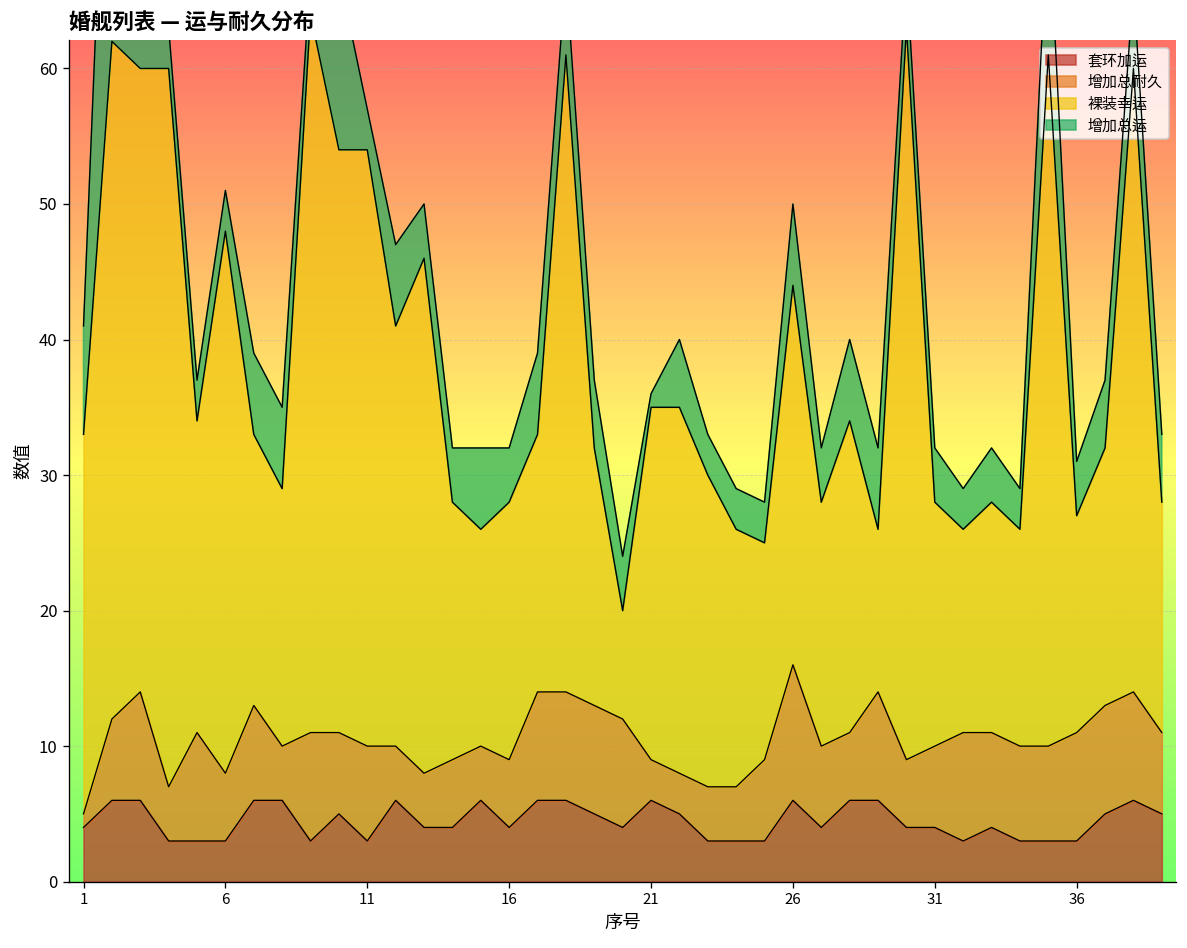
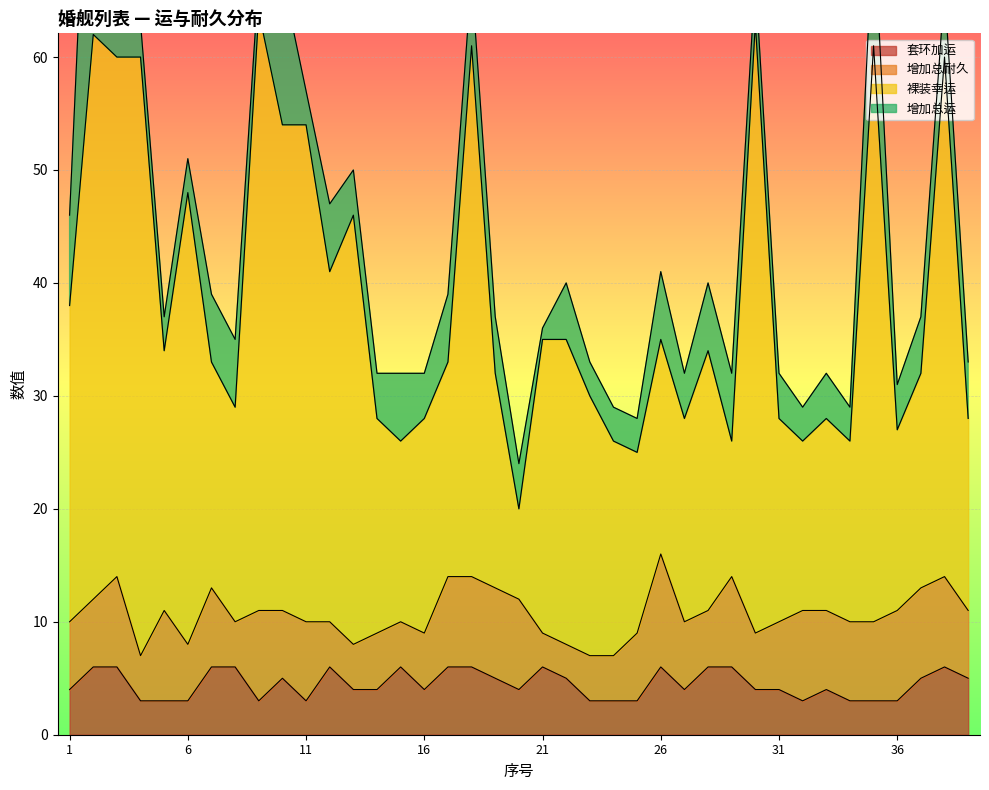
  {
    "套环加运": {
      "1": 4,
      "6": 3,
      "11": 3,
      "16": 4,
      "21": 6,
      "26": 6,
      "31": 4,
      "36": 3
    },
    "增加总耐久": {
-     "1": 1,
+     "1": 6,
      "6": 5,
      "11": 7,
      "16": 5,
      "21": 3,
      "26": 10,
      "31": 6,
      "36": 8
    },
    "裸装幸运": {
      "1": 28,
      "6": 40,
      "11": 44,
      "16": 19,
      "21": 26,
-     "26": 28,
+     "26": 19,
      "31": 18,
      "36": 16
    },
    "增加总运": {
      "1": 8,
      "6": 3,
      "11": 3,
      "16": 4,
      "21": 1,
      "26": 6,
      "31": 4,
      "36": 4
    }
  }
